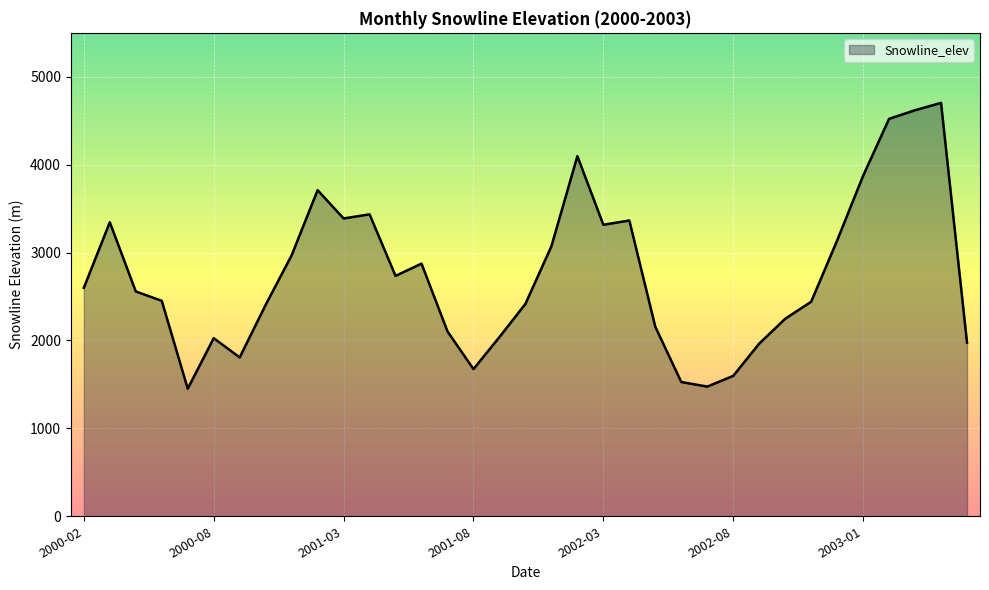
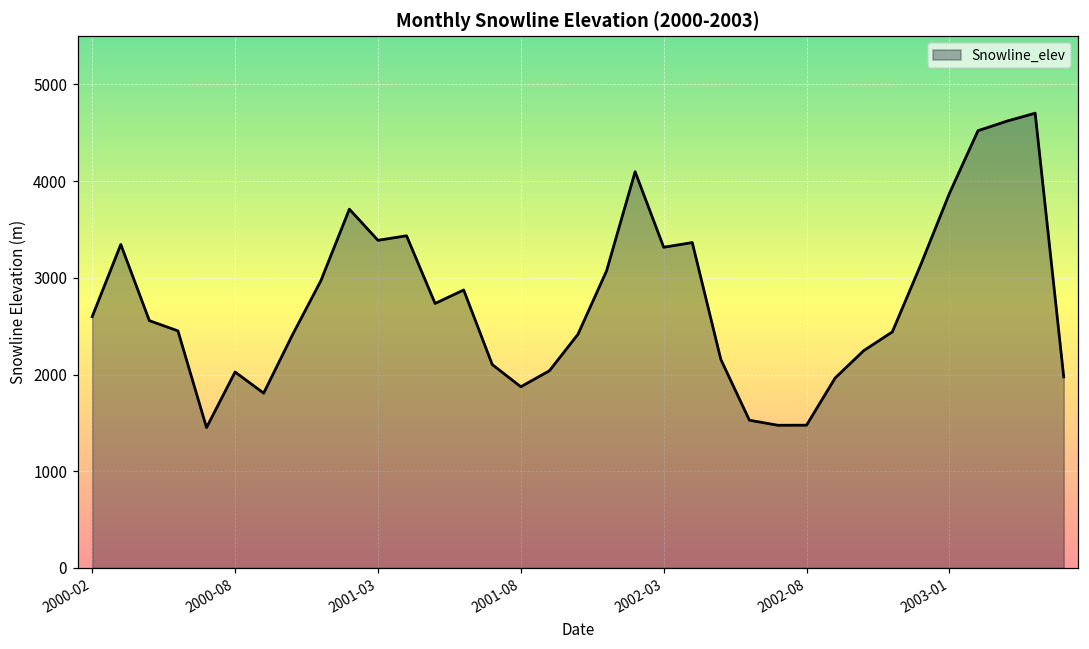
  {
    "2000-02": 2600,
    "2000-08": 2000,
    "2001-03": 3400,
-   "2001-08": 1700,
+   "2001-08": 1900,
    "2002-03": 3300,
-   "2002-08": 1600,
+   "2002-08": 1500,
    "2003-01": 3900
  }
